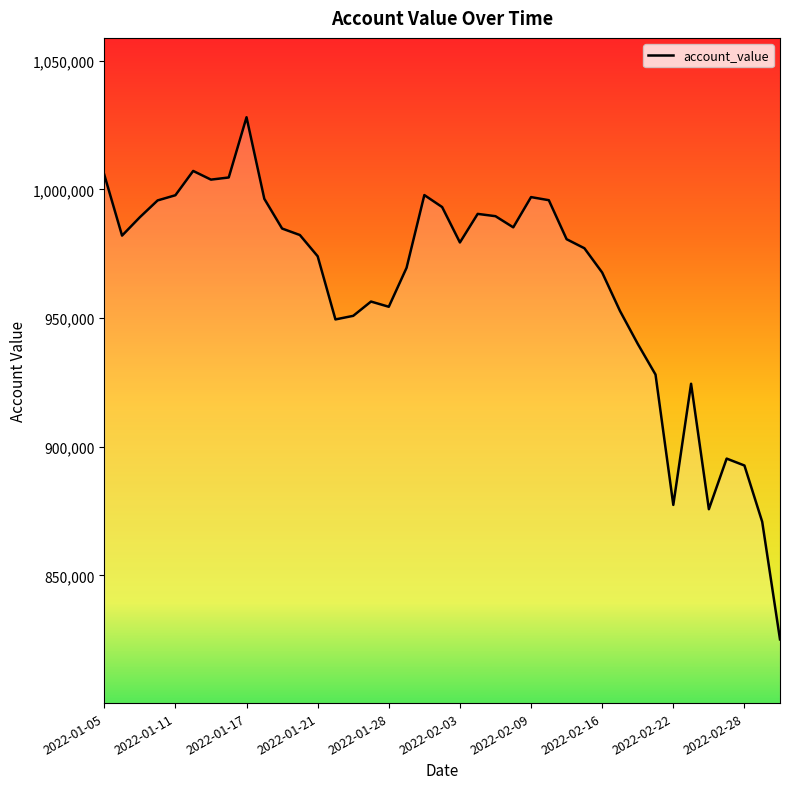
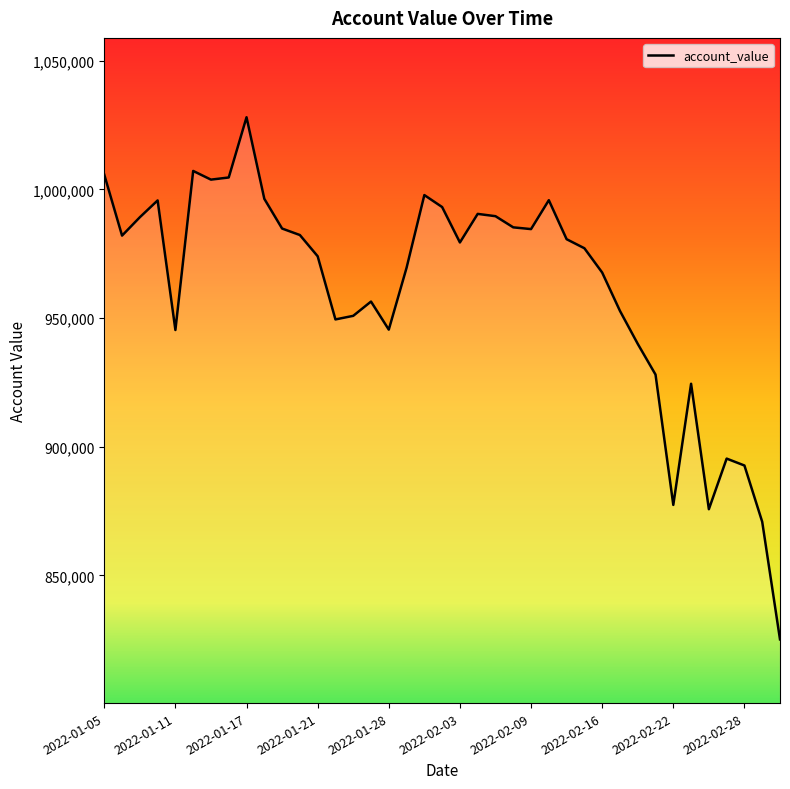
  {
    "2022-01-05": "1,006,000",
-   "2022-01-11": "998,000",
+   "2022-01-11": "945,000",
    "2022-01-17": "1,028,000",
    "2022-01-21": "974,000",
-   "2022-01-28": "954,000",
+   "2022-01-28": "945,000",
    "2022-02-03": "979,000",
-   "2022-02-09": "997,000",
+   "2022-02-09": "985,000",
    "2022-02-16": "968,000",
    "2022-02-22": "877,000",
    "2022-02-28": "893,000"
  }
